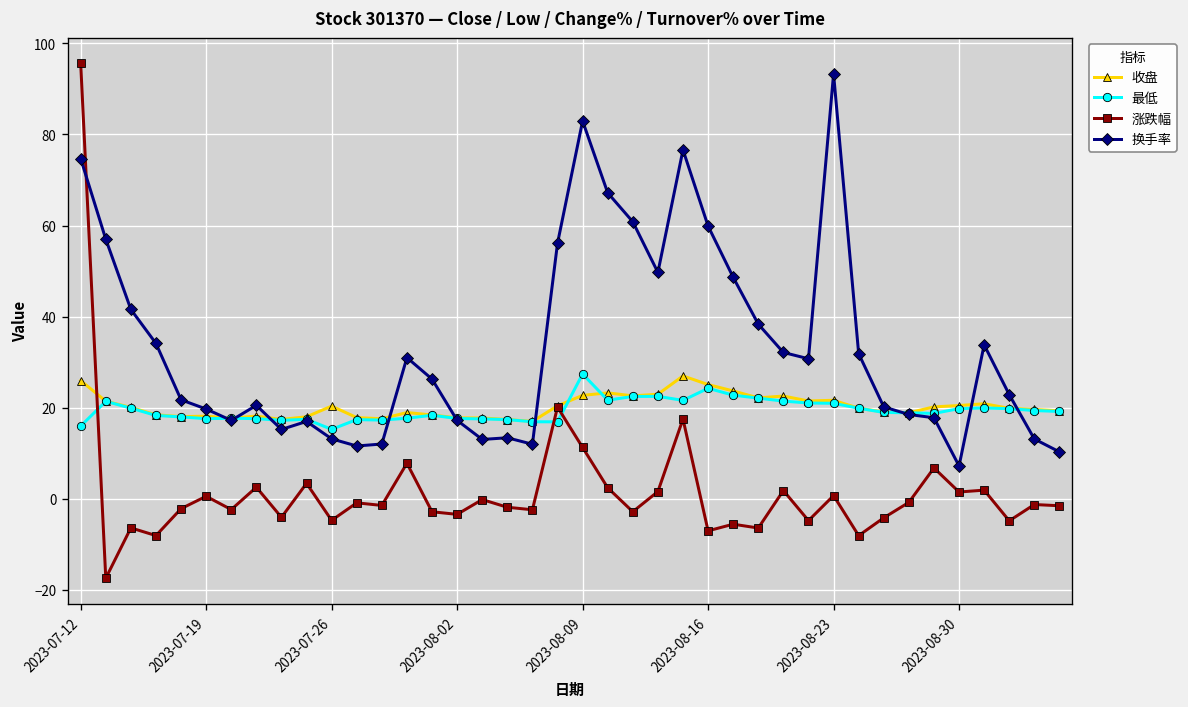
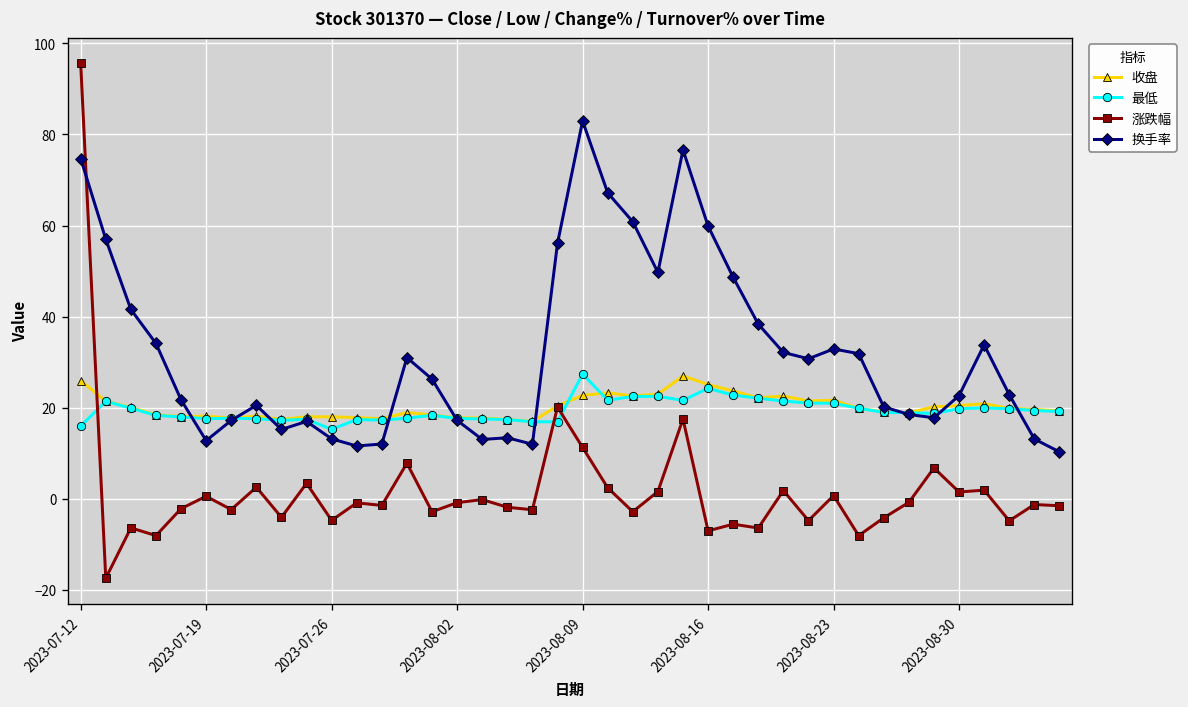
  {
    "收盘": {
      "2023-07-12": 26,
-     "2023-07-26": 20,
+     "2023-07-26": 18,
      "2023-08-09": 23,
      "2023-08-16": 25
    },
    "最低": {
      "2023-07-12": 16,
      "2023-07-26": 15,
      "2023-08-09": 27,
      "2023-08-16": 24
    },
    "涨跌幅": {
      "2023-07-12": 96,
      "2023-07-19": 1,
      "2023-07-26": -5,
-     "2023-08-02": -3,
+     "2023-08-02": -1,
      "2023-08-09": 11,
      "2023-08-16": -7,
      "2023-08-23": 1,
      "2023-08-30": 1
    },
    "换手率": {
      "2023-07-12": 75,
-     "2023-07-19": 20,
+     "2023-07-19": 13,
      "2023-07-26": 13,
      "2023-08-09": 83,
      "2023-08-16": 60,
-     "2023-08-23": 93,
-     "2023-08-30": 7
+     "2023-08-23": 33,
+     "2023-08-30": 23
    }
  }
